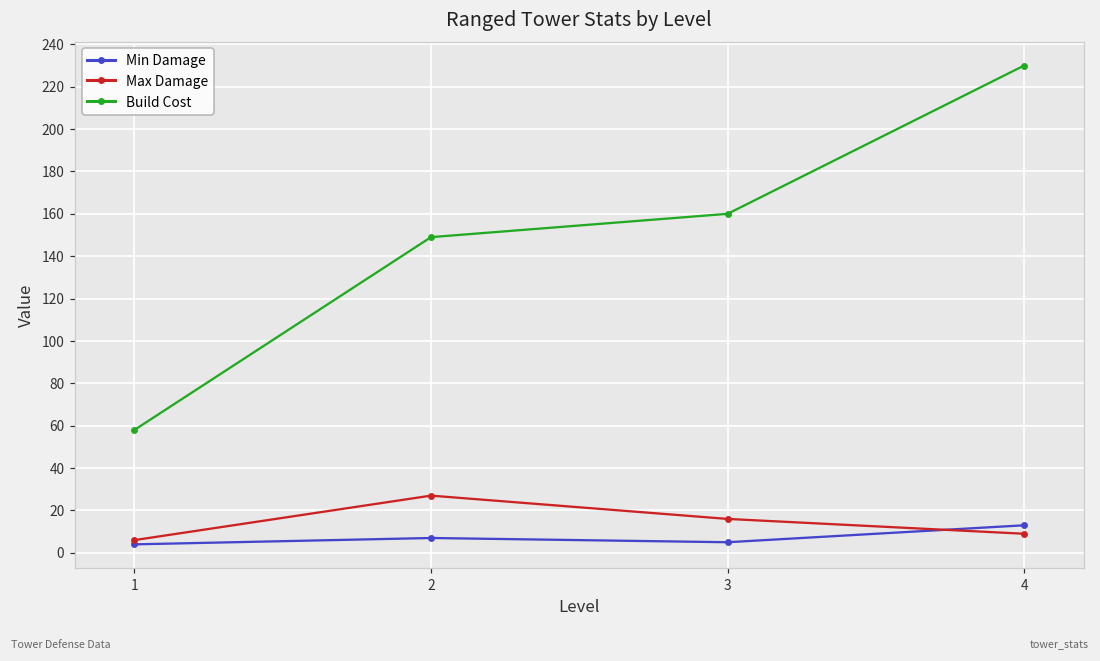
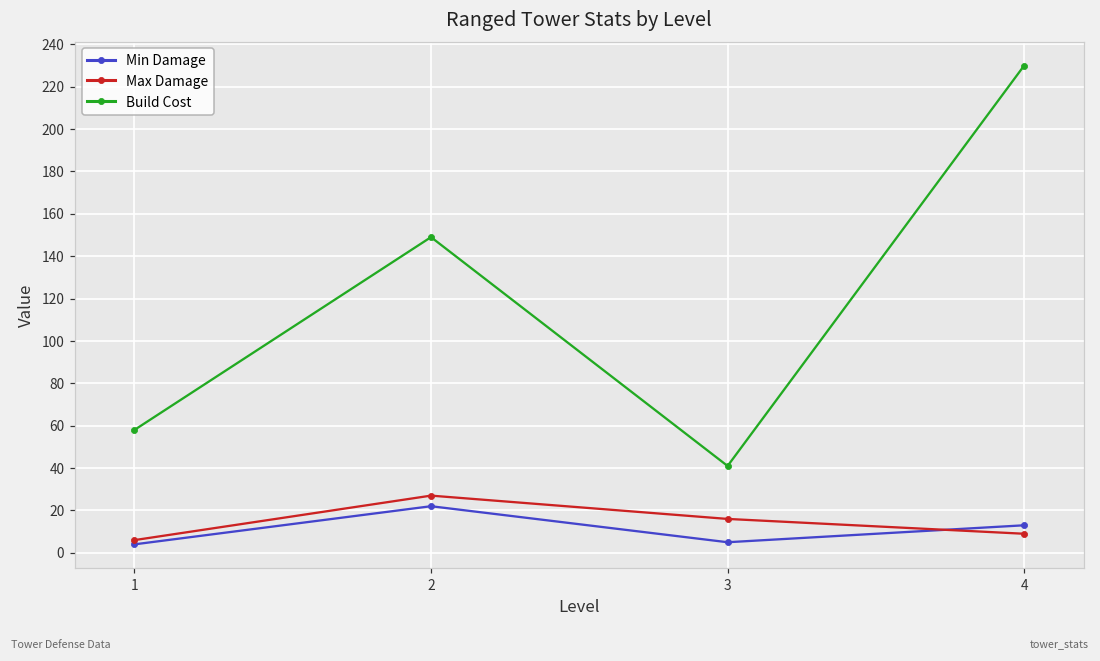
  {
    "Min Damage": {
      "1": 4,
-     "2": 7,
+     "2": 22,
      "3": 5,
      "4": 13
    },
    "Max Damage": {
      "1": 6,
      "2": 27,
      "3": 16,
      "4": 9
    },
    "Build Cost": {
      "1": 58,
      "2": 149,
-     "3": 160,
+     "3": 41,
      "4": 230
    }
  }
